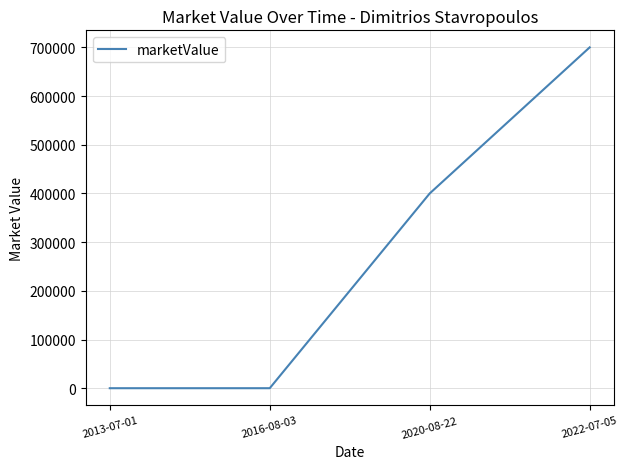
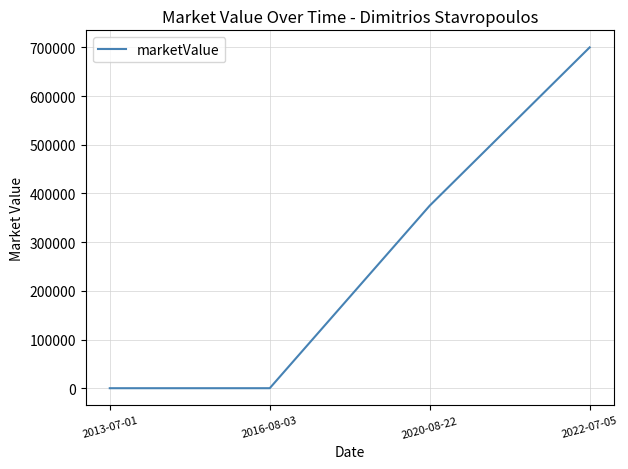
  {
    "2013-07-01": 0,
    "2016-08-03": 0,
-   "2020-08-22": 400000,
+   "2020-08-22": 370000,
    "2022-07-05": 700000
  }
